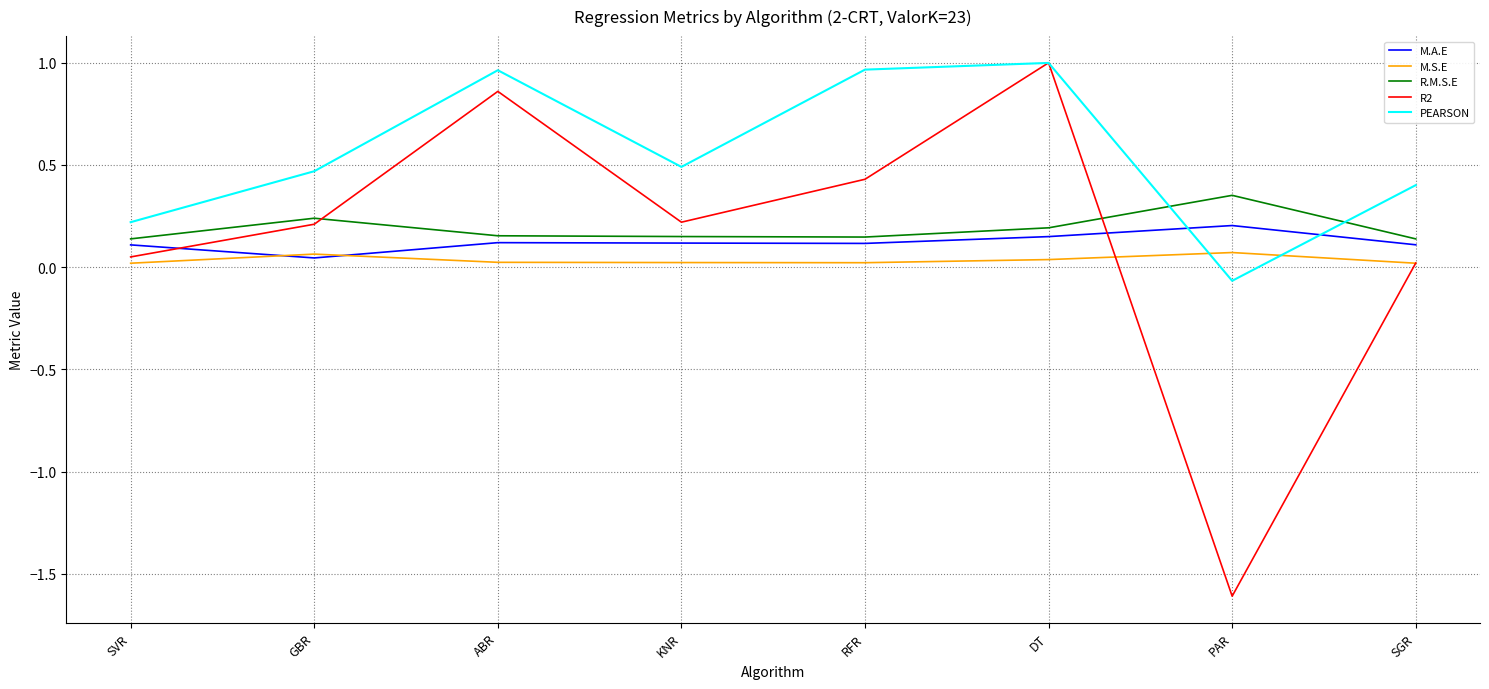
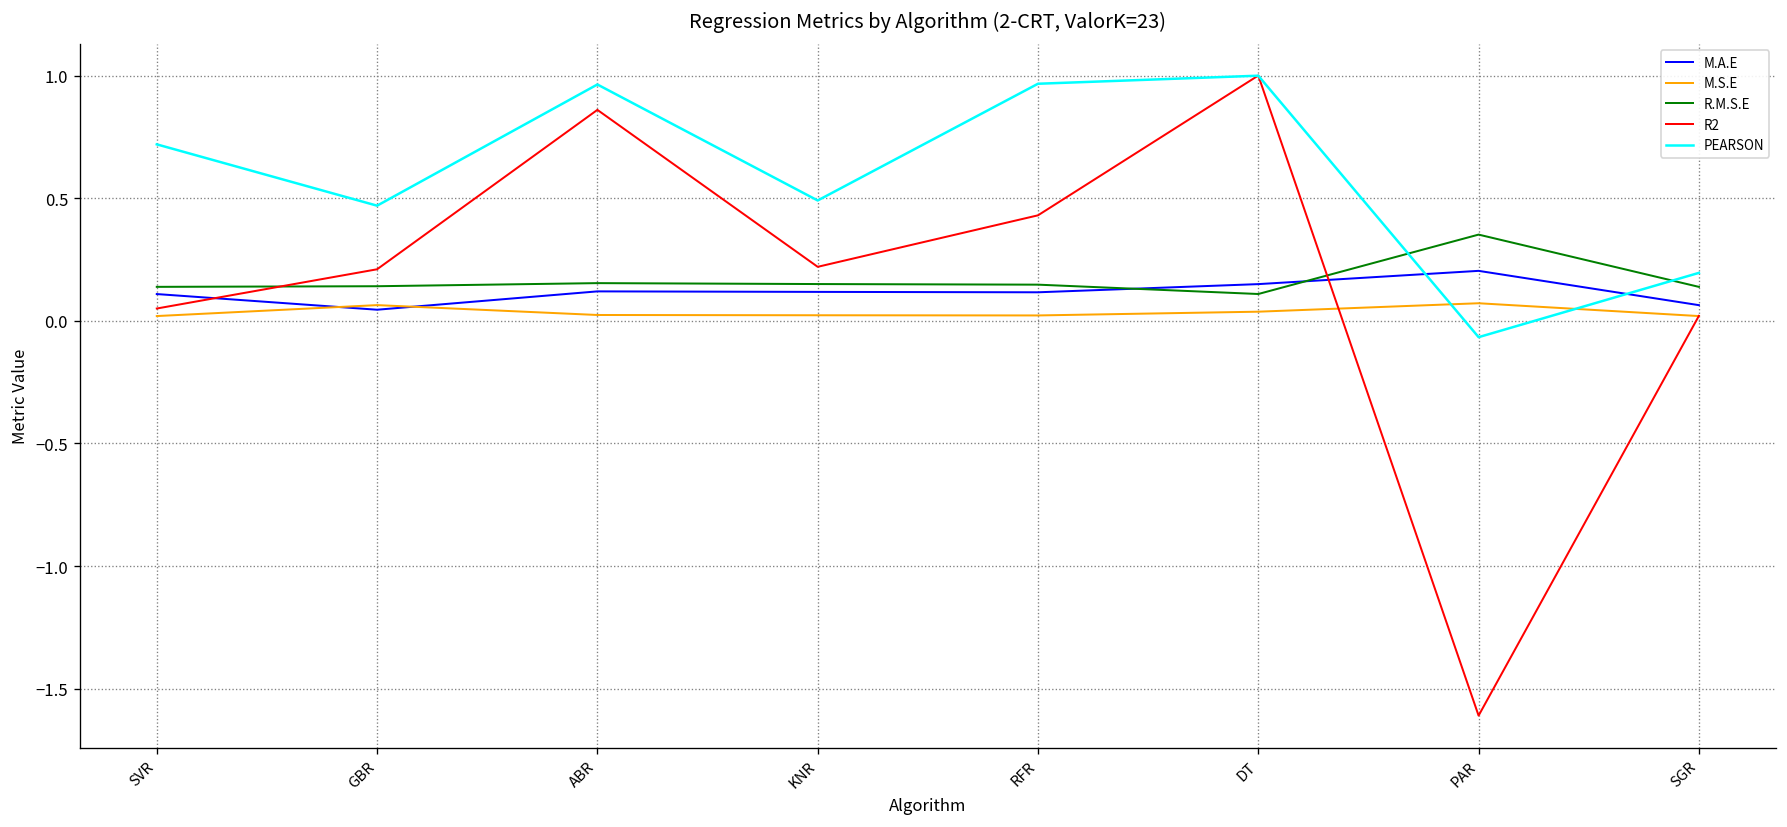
  {
    "M.A.E": {
      "SVR": 0.11,
      "GBR": 0.05,
      "ABR": 0.12,
      "KNR": 0.12,
      "RFR": 0.12,
      "DT": 0.15,
      "PAR": 0.20,
-     "SGR": 0.11
+     "SGR": 0.06
    },
    "M.S.E": {
      "SVR": 0.02,
      "GBR": 0.06,
      "ABR": 0.02,
      "KNR": 0.02,
      "RFR": 0.02,
      "DT": 0.04,
      "PAR": 0.07
    },
    "R.M.S.E": {
      "SVR": 0.14,
-     "GBR": 0.24,
+     "GBR": 0.14,
      "ABR": 0.15,
      "KNR": 0.15,
      "RFR": 0.15,
-     "DT": 0.19,
+     "DT": 0.11,
      "PAR": 0.35,
      "SGR": 0.14
    },
    "R2": {
      "SVR": 0.05,
      "GBR": 0.21,
      "ABR": 0.86,
      "KNR": 0.22,
      "RFR": 0.43,
      "PAR": -1.61
    },
    "PEARSON": {
-     "SVR": 0.22,
+     "SVR": 0.72,
      "GBR": 0.47,
      "ABR": 0.96,
      "KNR": 0.49,
      "RFR": 0.97,
      "PAR": -0.07,
-     "SGR": 0.40
+     "SGR": 0.20
    }
  }
